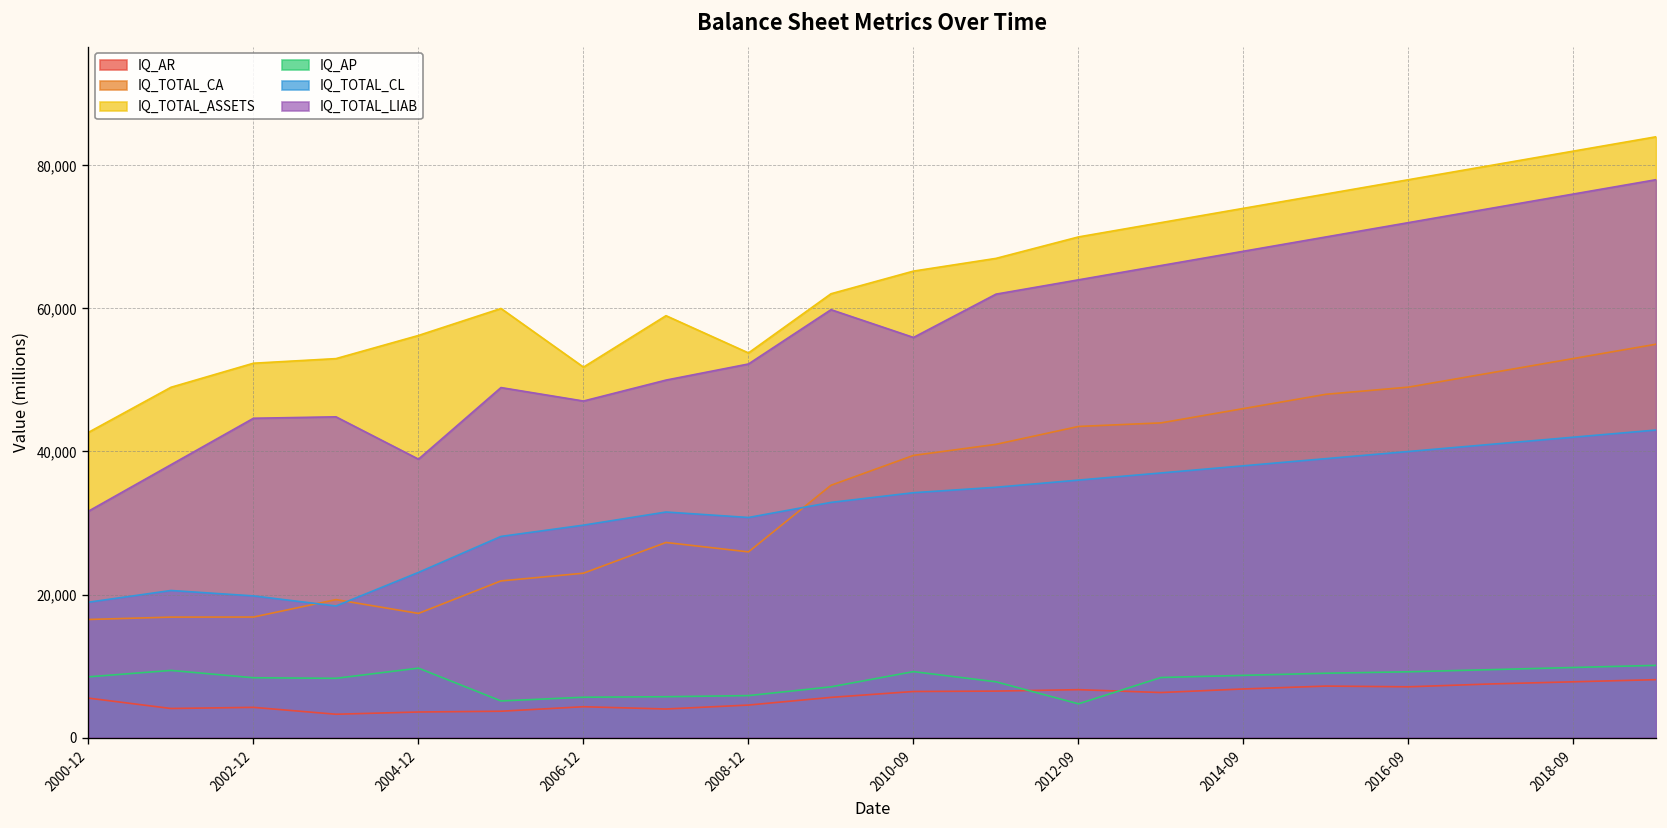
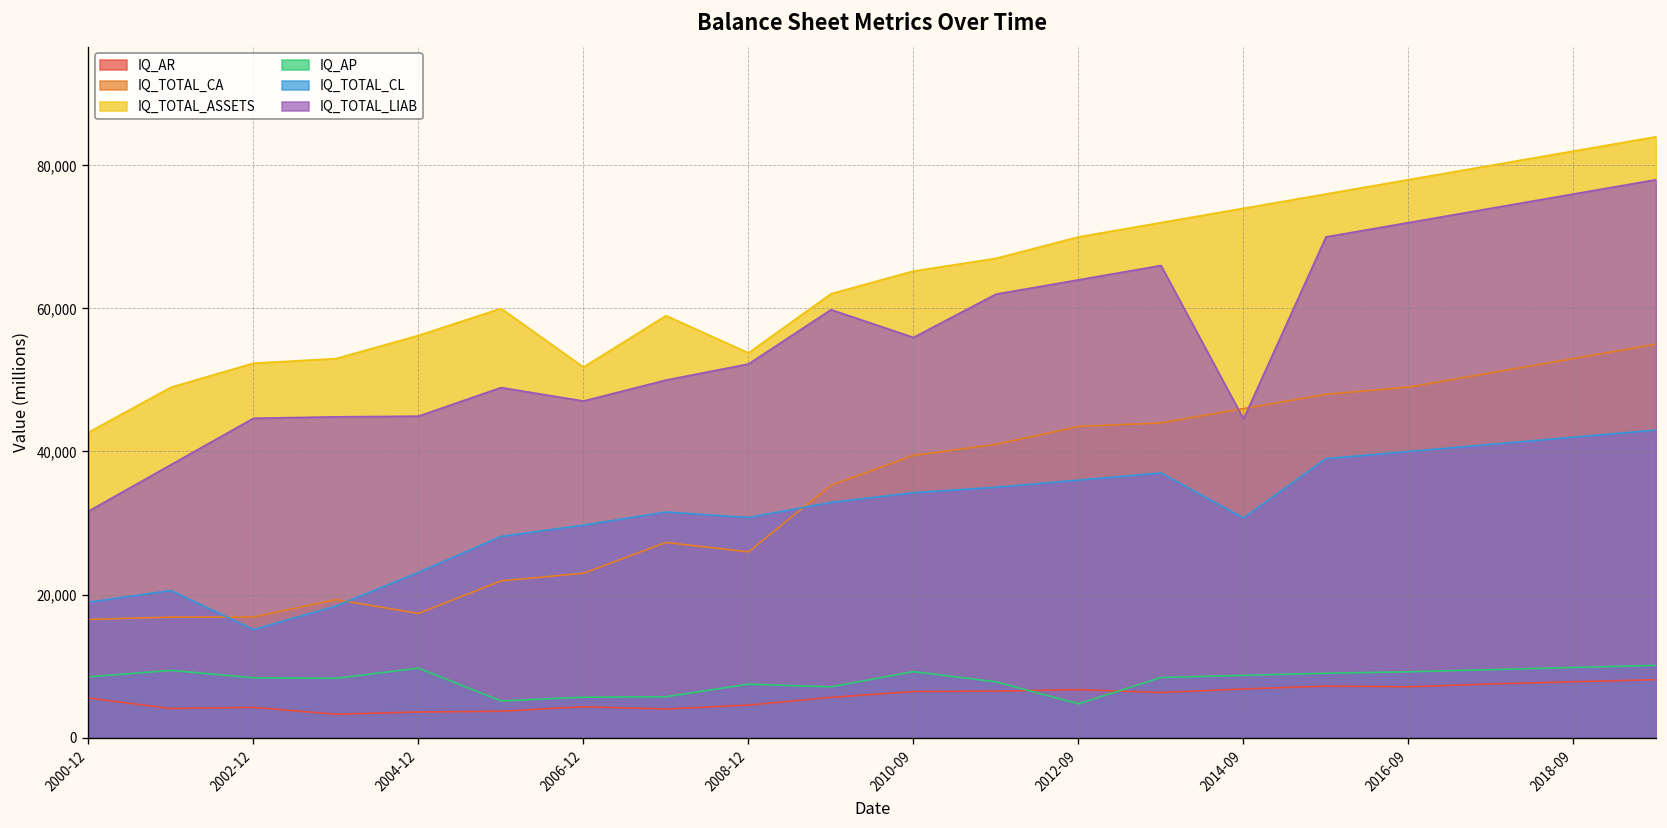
  {
    "IQ_TOTAL_ASSETS": {
      "2000-12": "43,000",
      "2002-12": "52,000",
      "2004-12": "56,000",
      "2006-12": "52,000",
      "2008-12": "54,000",
      "2010-09": "65,000",
      "2012-09": "70,000",
      "2014-09": "74,000",
      "2016-09": "78,000",
      "2018-09": "82,000"
    },
    "IQ_AP": {
      "2000-12": "8,000",
      "2002-12": "8,000",
      "2004-12": "10,000",
      "2006-12": "6,000",
-     "2008-12": "6,000",
+     "2008-12": "7,000",
      "2010-09": "9,000",
      "2012-09": "5,000",
      "2014-09": "9,000",
      "2016-09": "9,000",
      "2018-09": "10,000"
    },
    "IQ_TOTAL_CL": {
      "2000-12": "19,000",
-     "2002-12": "20,000",
+     "2002-12": "15,000",
      "2004-12": "23,000",
      "2006-12": "30,000",
      "2008-12": "31,000",
      "2010-09": "34,000",
      "2012-09": "36,000",
-     "2014-09": "38,000",
+     "2014-09": "31,000",
      "2016-09": "40,000",
      "2018-09": "42,000"
    },
    "IQ_TOTAL_LIAB": {
      "2000-12": "32,000",
      "2002-12": "45,000",
-     "2004-12": "39,000",
+     "2004-12": "45,000",
      "2006-12": "47,000",
      "2008-12": "52,000",
      "2010-09": "56,000",
      "2012-09": "64,000",
-     "2014-09": "68,000",
+     "2014-09": "45,000",
      "2016-09": "72,000",
      "2018-09": "76,000"
    }
  }
